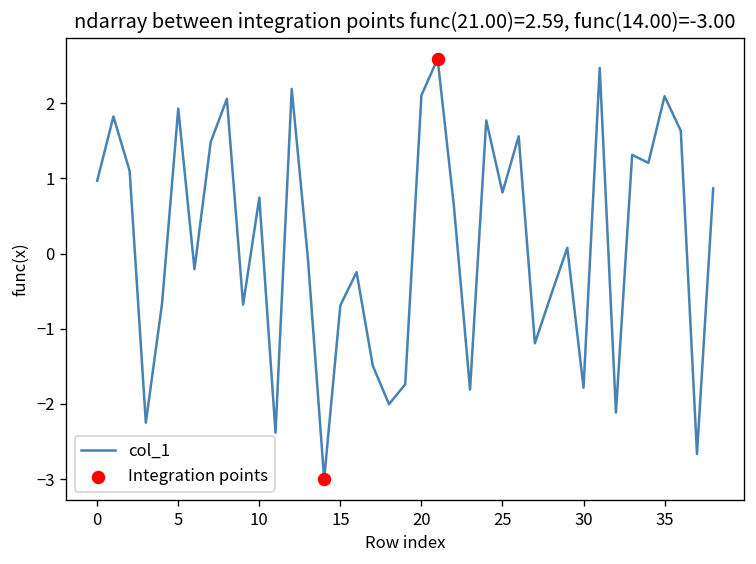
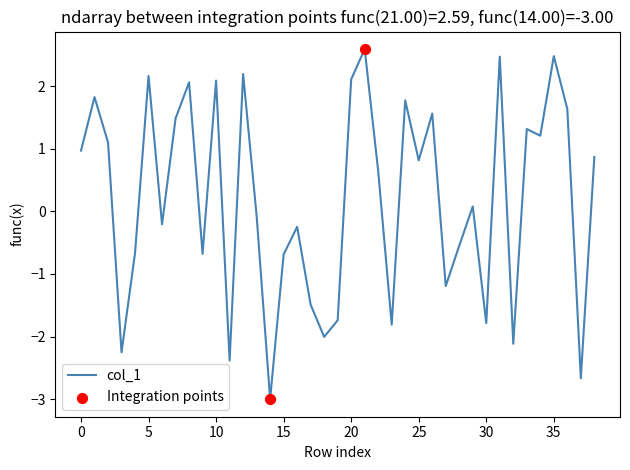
  {
    "col_1": {
      "0": 1.0,
-     "5": 1.9,
-     "10": 0.7,
+     "5": 2.2,
+     "10": 2.1,
      "15": -0.7,
      "20": 2.1,
      "25": 0.8,
      "30": -1.8,
-     "35": 2.1
+     "35": 2.5
    }
  }
